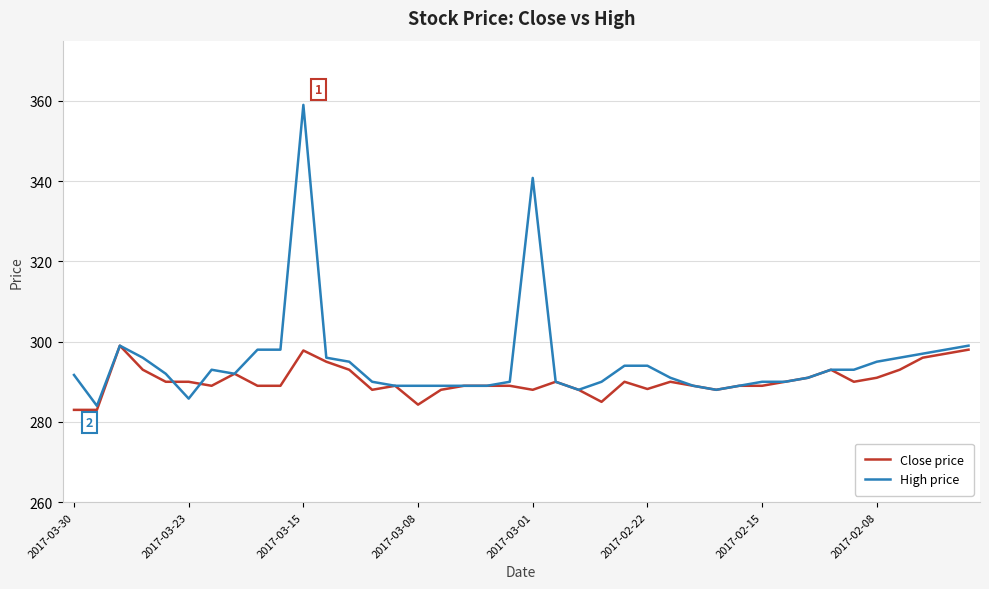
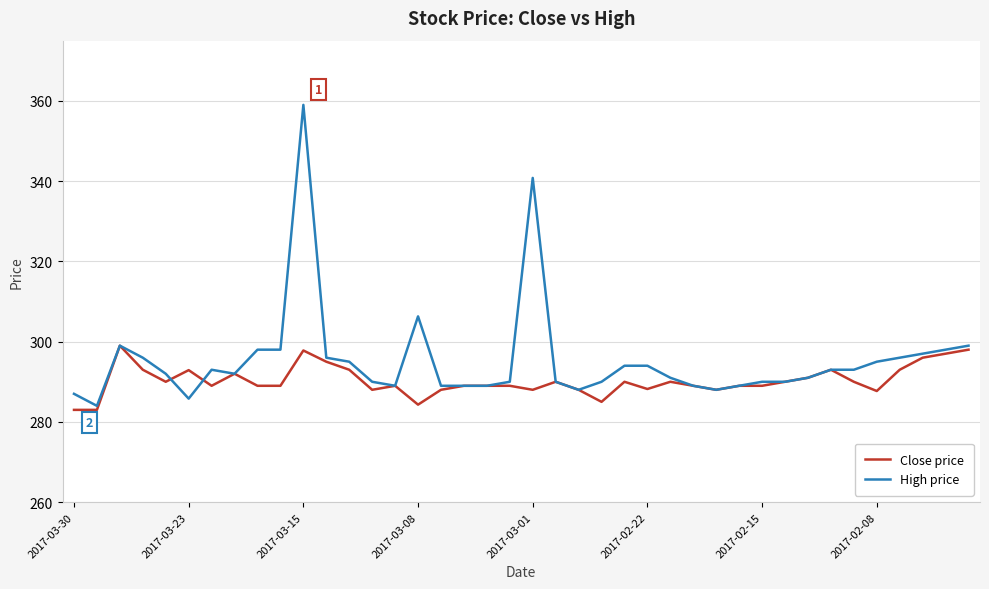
  {
    "Close price": {
      "2017-03-30": 283,
-     "2017-03-23": 290,
+     "2017-03-23": 293,
      "2017-03-15": 298,
      "2017-03-08": 284,
      "2017-03-01": 288,
      "2017-02-22": 288,
      "2017-02-15": 289,
-     "2017-02-08": 291
+     "2017-02-08": 288
    },
    "High price": {
-     "2017-03-30": 292,
+     "2017-03-30": 287,
      "2017-03-23": 286,
-     "2017-03-08": 289,
+     "2017-03-08": 306,
      "2017-03-01": 341,
      "2017-02-22": 294,
      "2017-02-15": 290,
      "2017-02-08": 295
    }
  }
